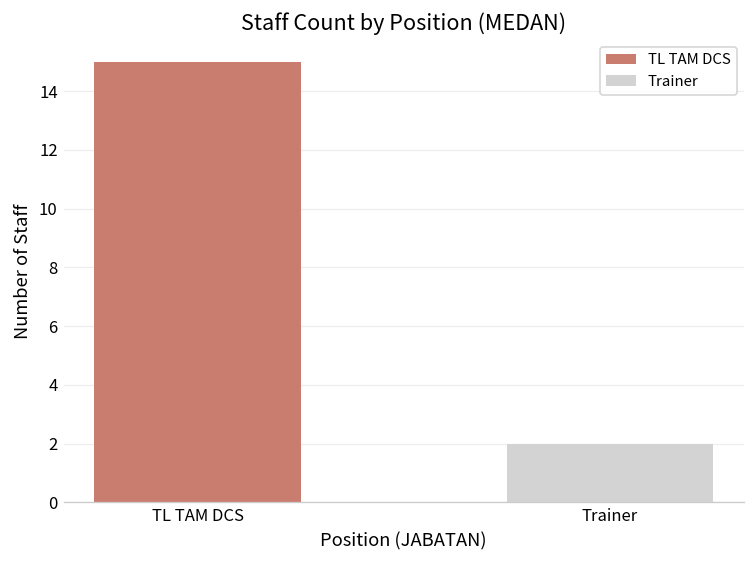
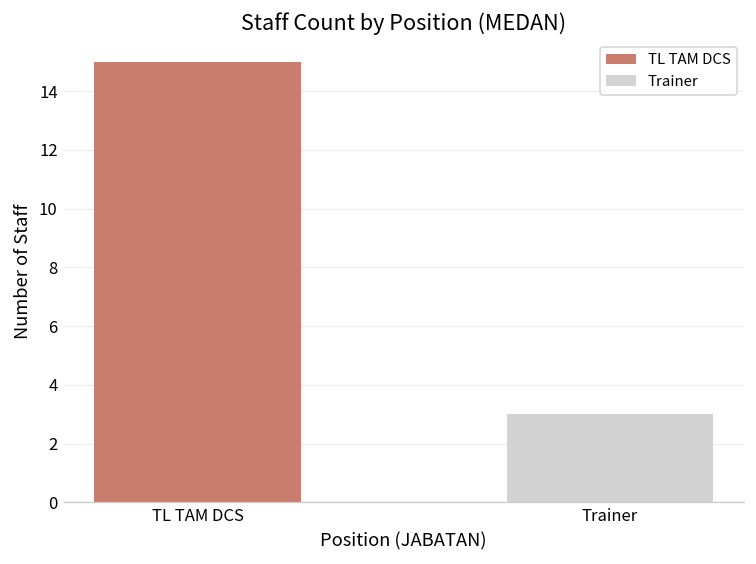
  {
    "TL TAM DCS": 15,
-   "Trainer": 2
+   "Trainer": 3
  }
